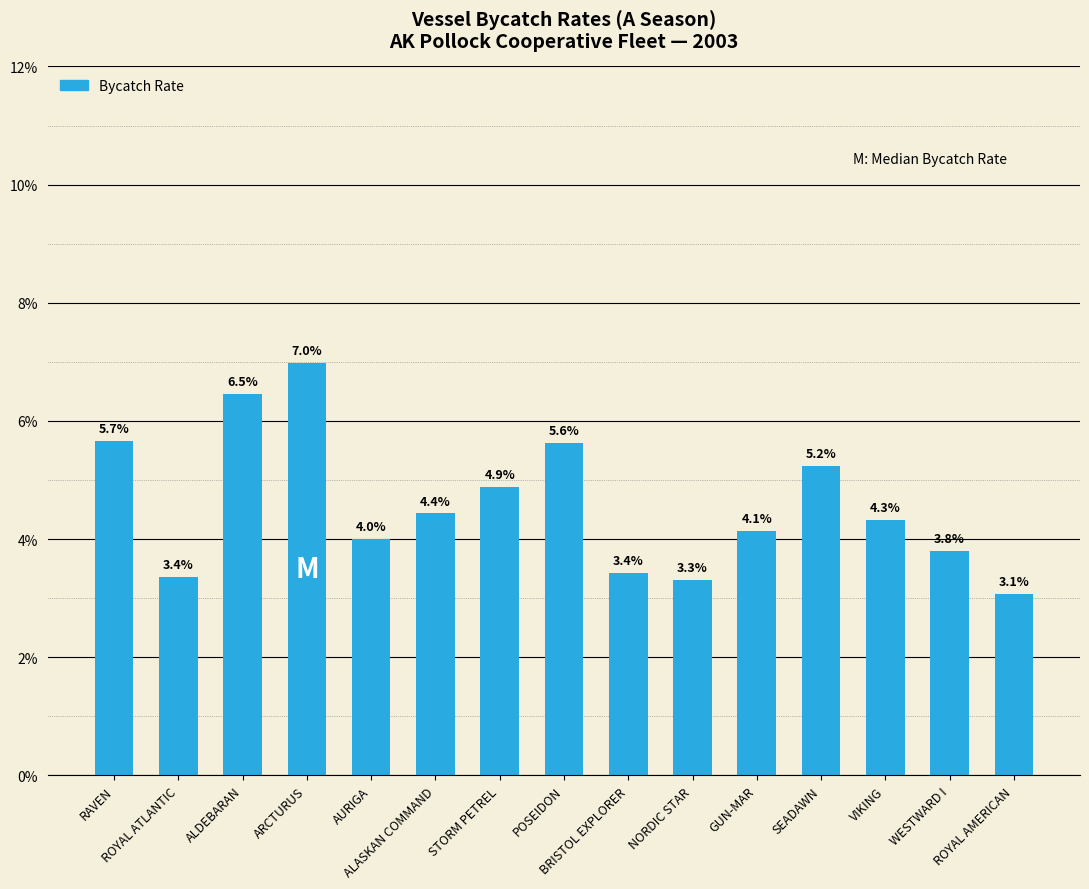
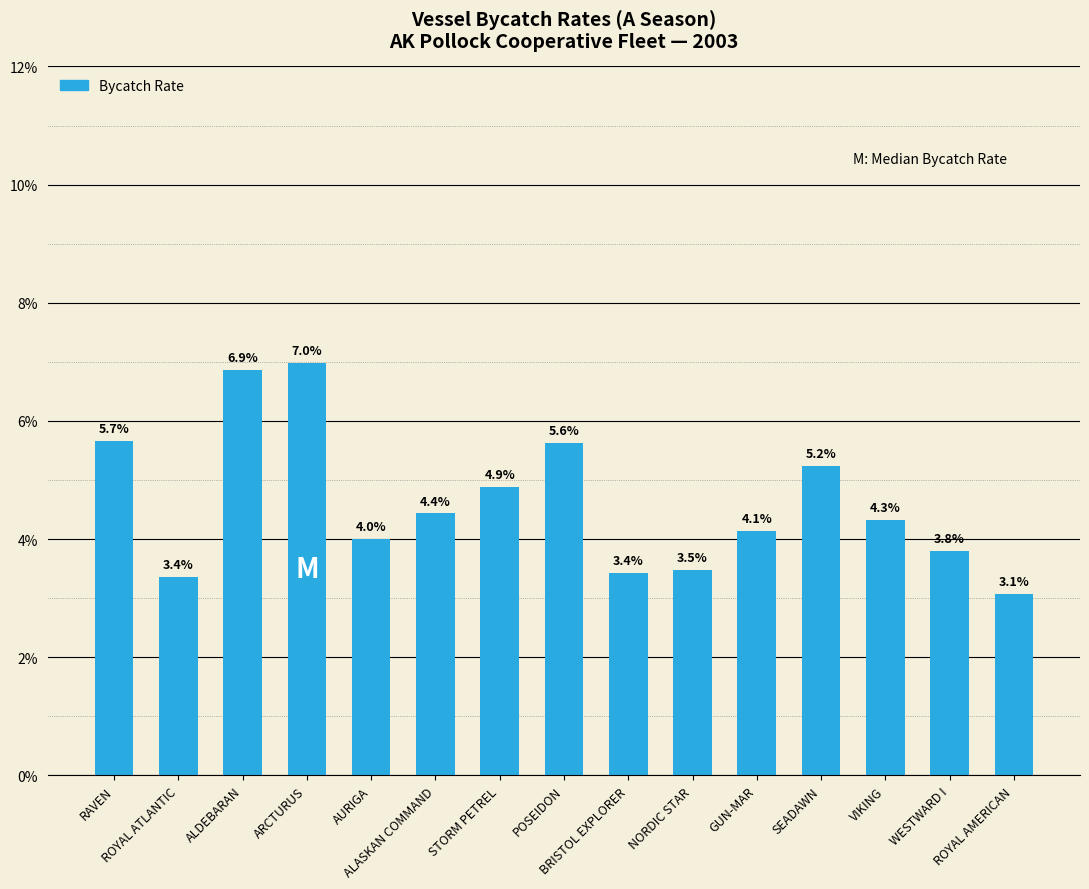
  {
    "RAVEN": "5.7%",
    "ROYAL ATLANTIC": "3.4%",
-   "ALDEBARAN": "6.5%",
+   "ALDEBARAN": "6.9%",
    "ARCTURUS": "7.0%",
    "AURIGA": "4.0%",
    "ALASKAN COMMAND": "4.4%",
    "STORM PETREL": "4.9%",
    "POSEIDON": "5.6%",
    "BRISTOL EXPLORER": "3.4%",
-   "NORDIC STAR": "3.3%",
+   "NORDIC STAR": "3.5%",
    "GUN-MAR": "4.1%",
    "SEADAWN": "5.2%",
    "VIKING": "4.3%",
    "WESTWARD I": "3.8%",
    "ROYAL AMERICAN": "3.1%"
  }
